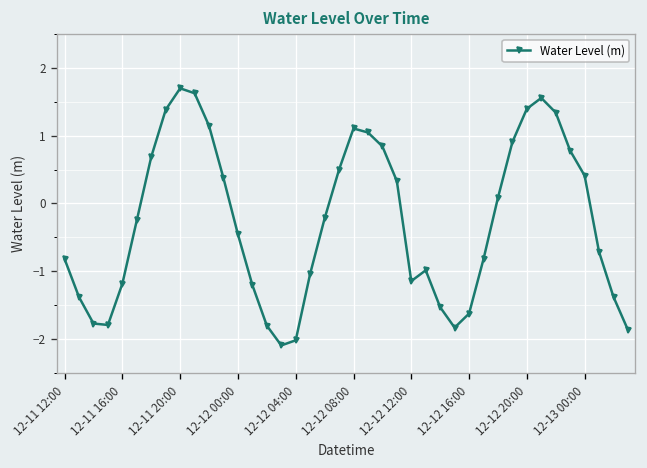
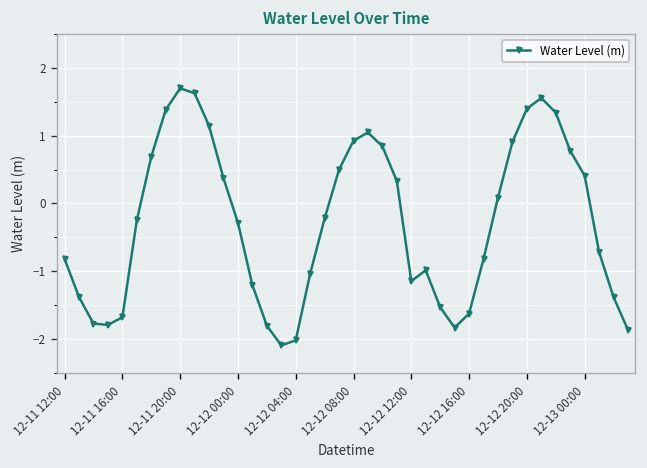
  {
    "12-11 12:00": -0.8,
-   "12-11 16:00": -1.2,
+   "12-11 16:00": -1.7,
    "12-11 20:00": 1.7,
-   "12-12 00:00": -0.5,
+   "12-12 00:00": -0.3,
    "12-12 04:00": -2.0,
-   "12-12 08:00": 1.1,
+   "12-12 08:00": 0.9,
    "12-12 12:00": -1.1,
    "12-12 16:00": -1.6,
    "12-12 20:00": 1.4,
    "12-13 00:00": 0.4
  }
